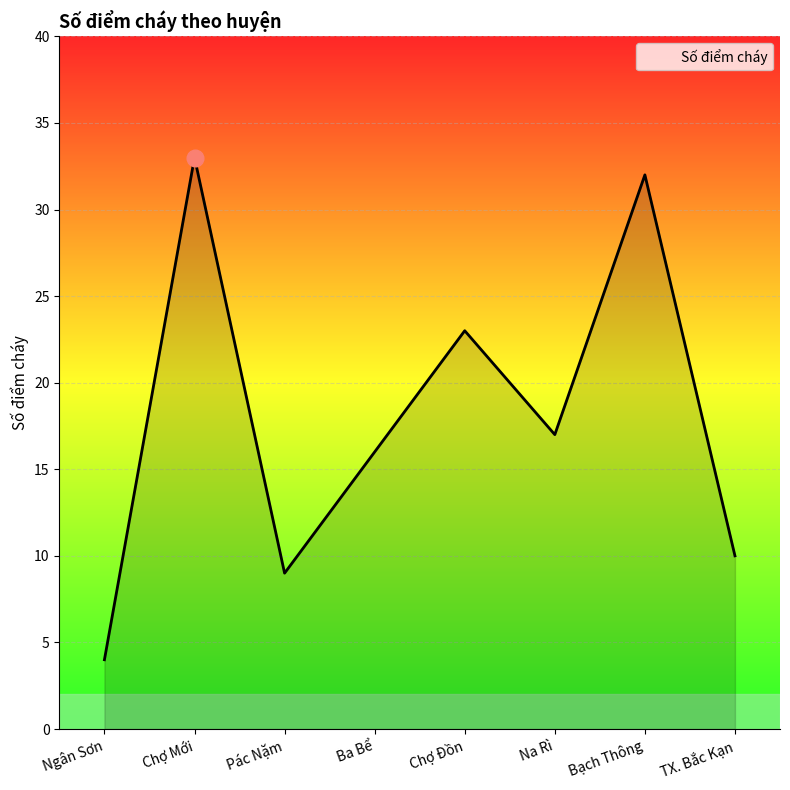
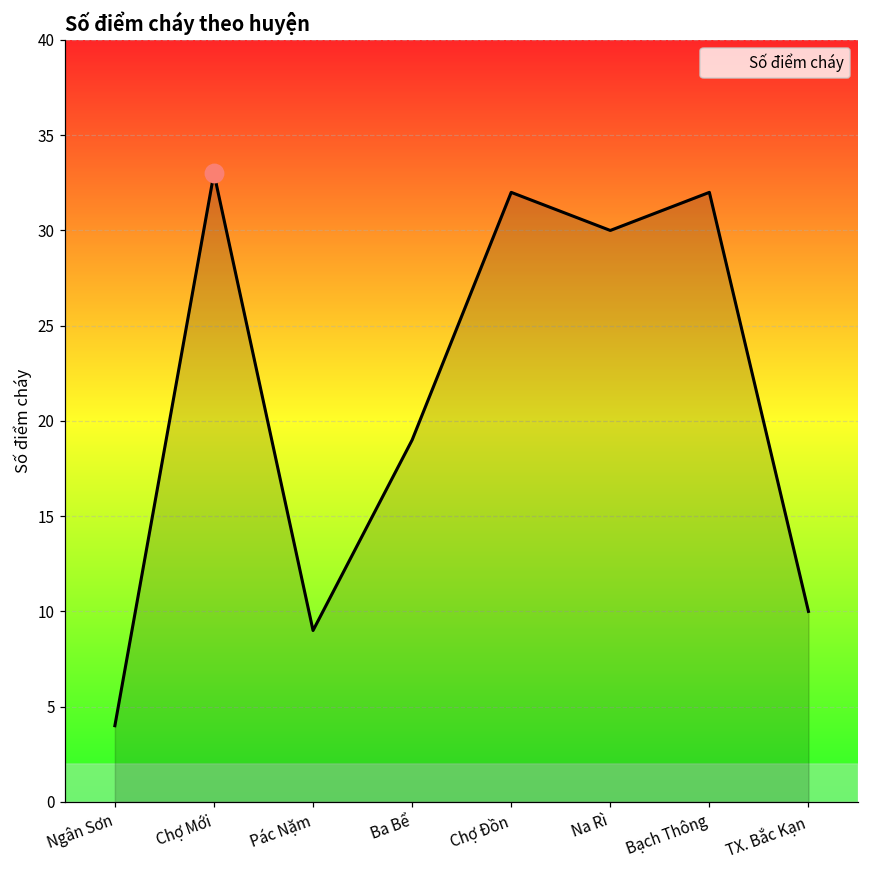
  {
    "Số điểm cháy": {
      "Ngân Sơn": 4,
      "Pác Nặm": 9,
-     "Ba Bể": 16,
-     "Chợ Đồn": 23,
-     "Na Rì": 17,
+     "Ba Bể": 19,
+     "Chợ Đồn": 32,
+     "Na Rì": 30,
      "Bạch Thông": 32,
      "TX. Bắc Kạn": 10
    }
  }
